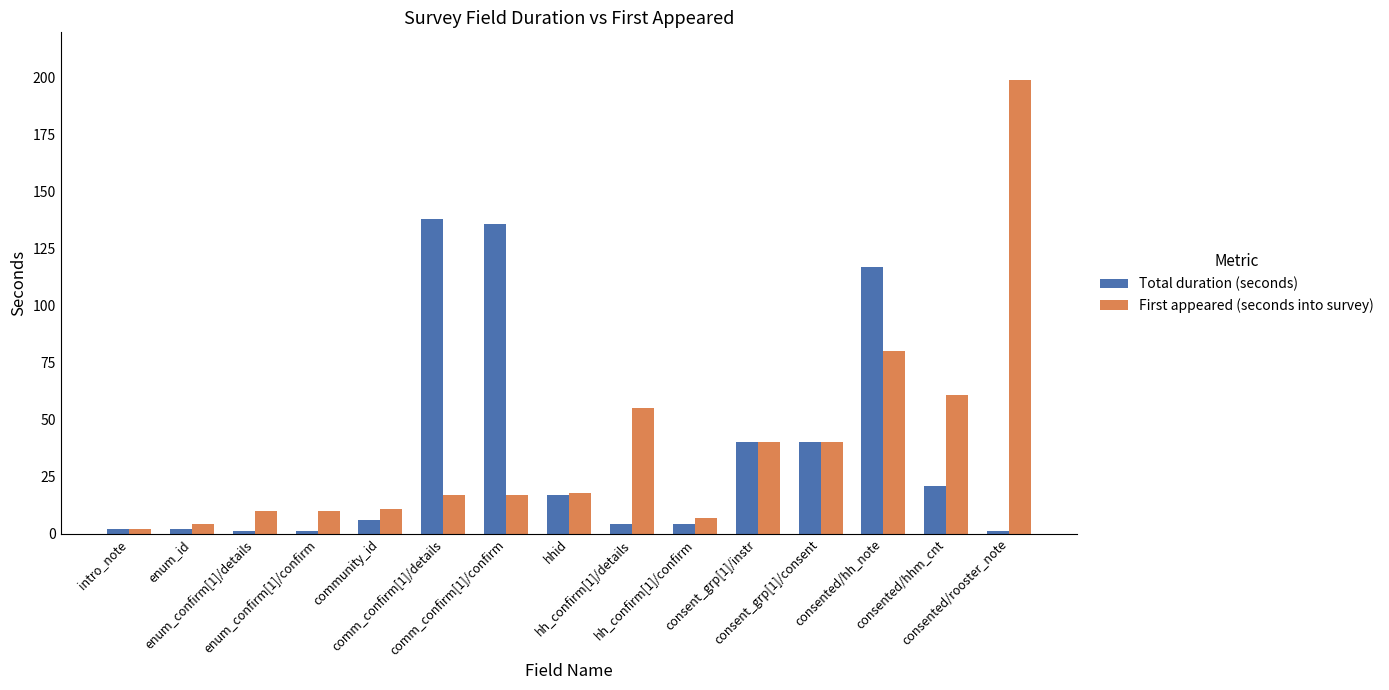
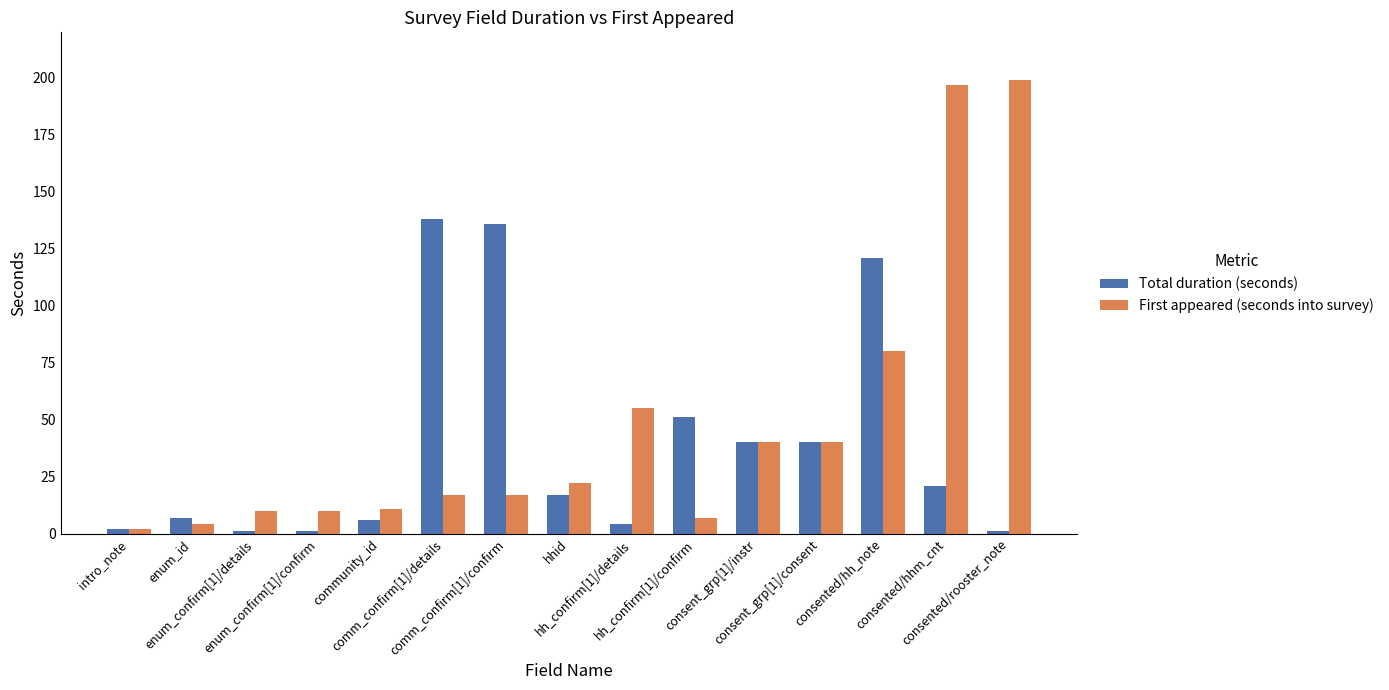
  {
    "Total duration (seconds)": {
      "intro_note": 2,
-     "enum_id": 2,
+     "enum_id": 7,
      "community_id": 6,
      "comm_confirm[1]/details": 138,
      "comm_confirm[1]/confirm": 136,
      "hhid": 17,
      "hh_confirm[1]/details": 4,
-     "hh_confirm[1]/confirm": 4,
+     "hh_confirm[1]/confirm": 51,
      "consent_grp[1]/instr": 40,
      "consent_grp[1]/consent": 40,
-     "consented/hh_note": 117,
+     "consented/hh_note": 121,
      "consented/hhm_cnt": 21
    },
    "First appeared (seconds into survey)": {
      "intro_note": 2,
      "enum_id": 4,
      "enum_confirm[1]/details": 10,
      "enum_confirm[1]/confirm": 10,
      "community_id": 11,
      "comm_confirm[1]/details": 17,
      "comm_confirm[1]/confirm": 17,
-     "hhid": 18,
+     "hhid": 22,
      "hh_confirm[1]/details": 55,
      "hh_confirm[1]/confirm": 7,
      "consent_grp[1]/instr": 40,
      "consent_grp[1]/consent": 40,
      "consented/hh_note": 80,
-     "consented/hhm_cnt": 61,
+     "consented/hhm_cnt": 197,
      "consented/rooster_note": 199
    }
  }
